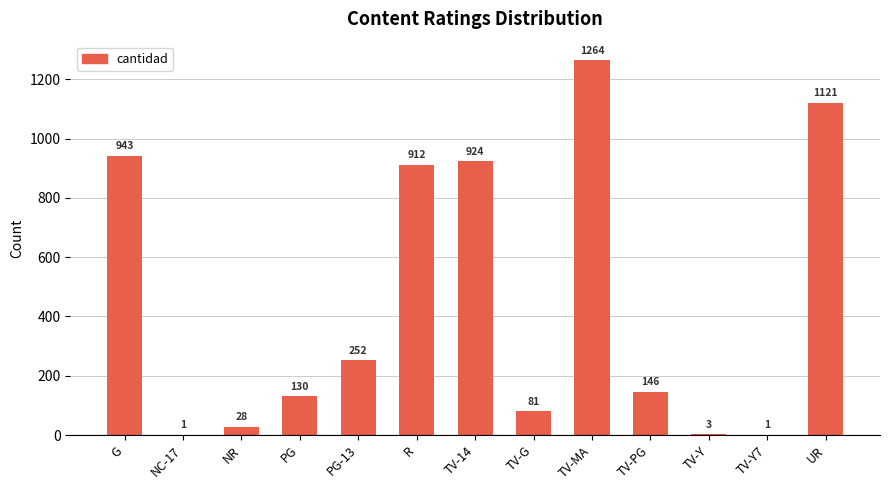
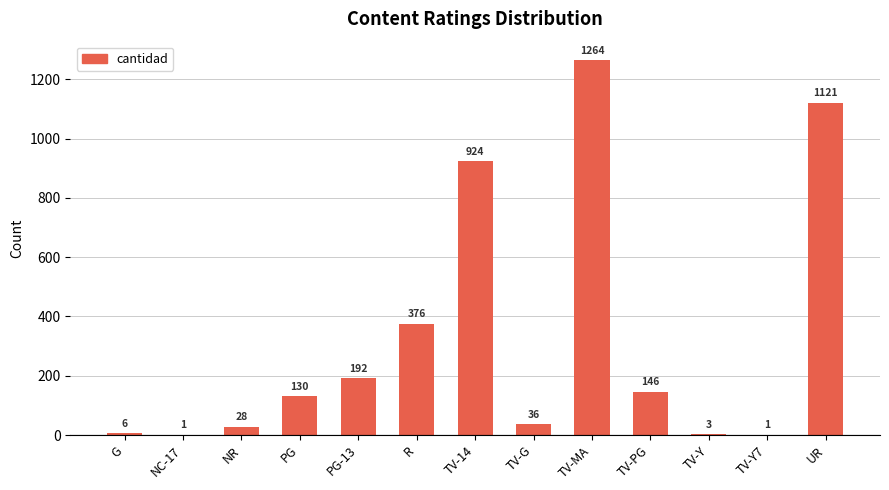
  {
-   "G": 943,
+   "G": 6,
    "NC-17": 1,
    "NR": 28,
    "PG": 130,
-   "PG-13": 252,
-   "R": 912,
+   "PG-13": 192,
+   "R": 376,
    "TV-14": 924,
-   "TV-G": 81,
+   "TV-G": 36,
    "TV-MA": 1264,
    "TV-PG": 146,
    "TV-Y": 3,
    "TV-Y7": 1,
    "UR": 1121
  }
